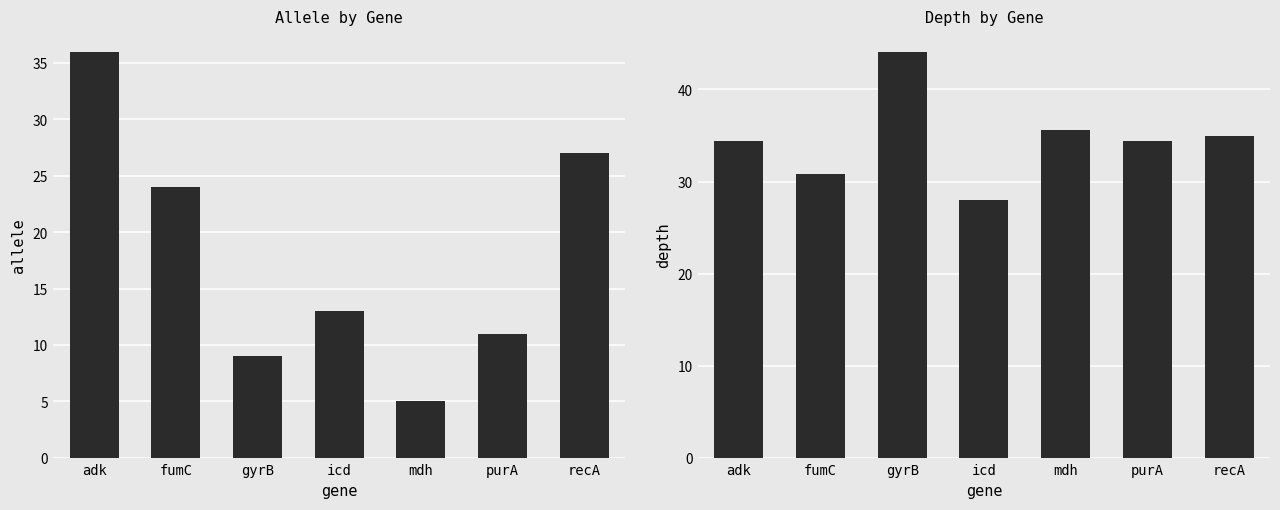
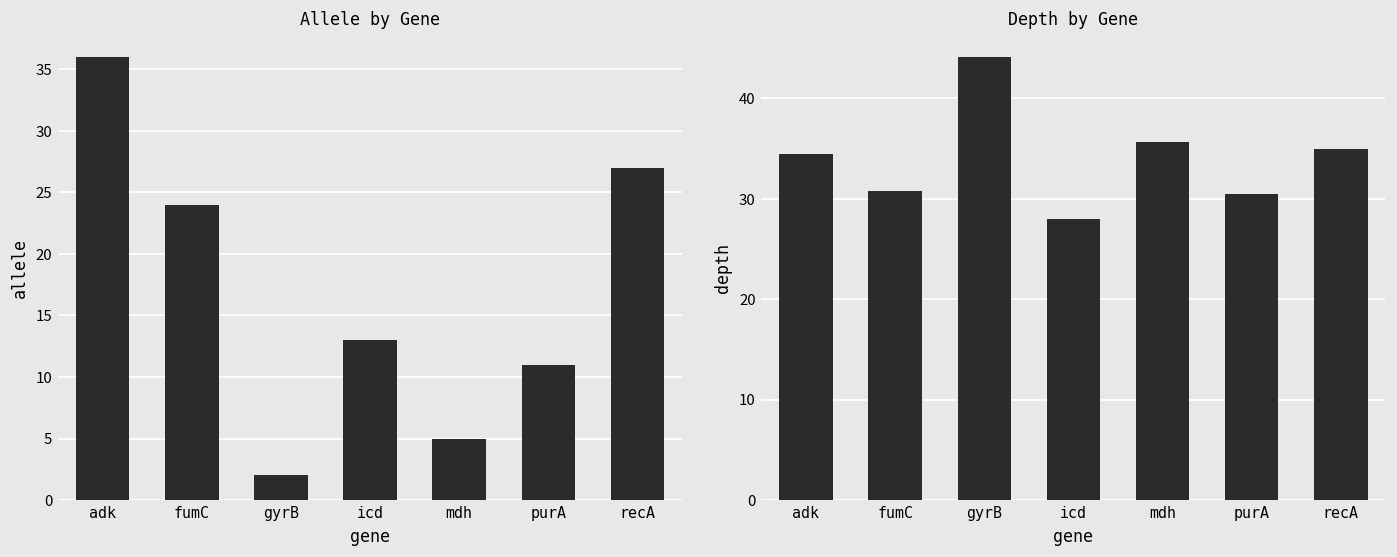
  {
    "Allele by Gene": {
      "adk": 36,
      "fumC": 24,
-     "gyrB": 9,
+     "gyrB": 2,
      "icd": 13,
      "mdh": 5,
      "purA": 11,
      "recA": 27
    },
    "Depth by Gene": {
      "adk": 34,
      "fumC": 31,
      "gyrB": 44,
      "icd": 28,
      "mdh": 36,
-     "purA": 34,
+     "purA": 31,
      "recA": 35
    }
  }
